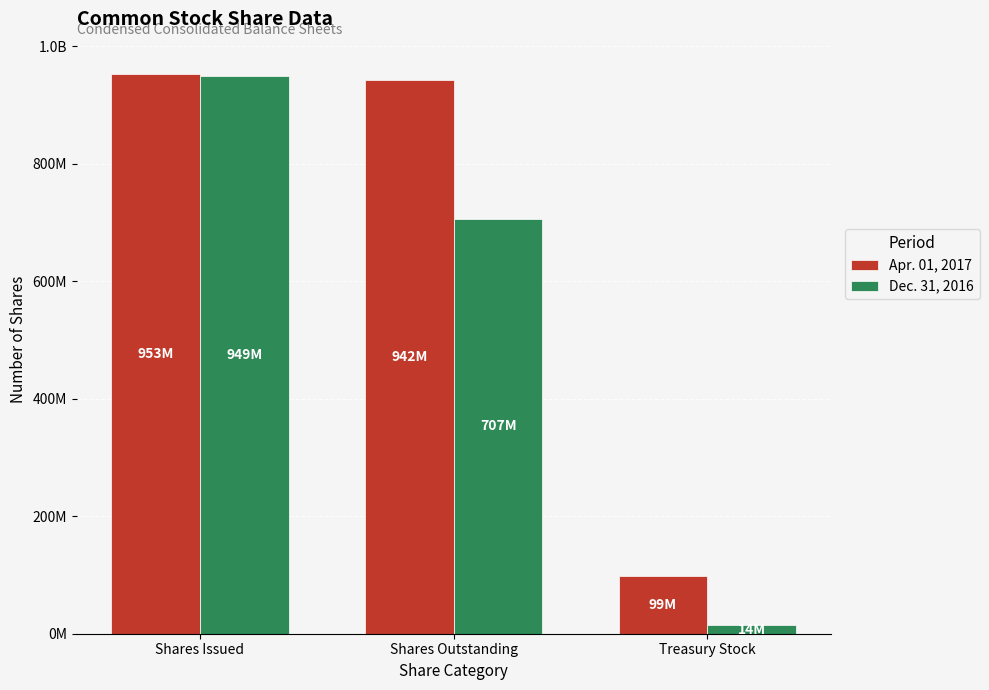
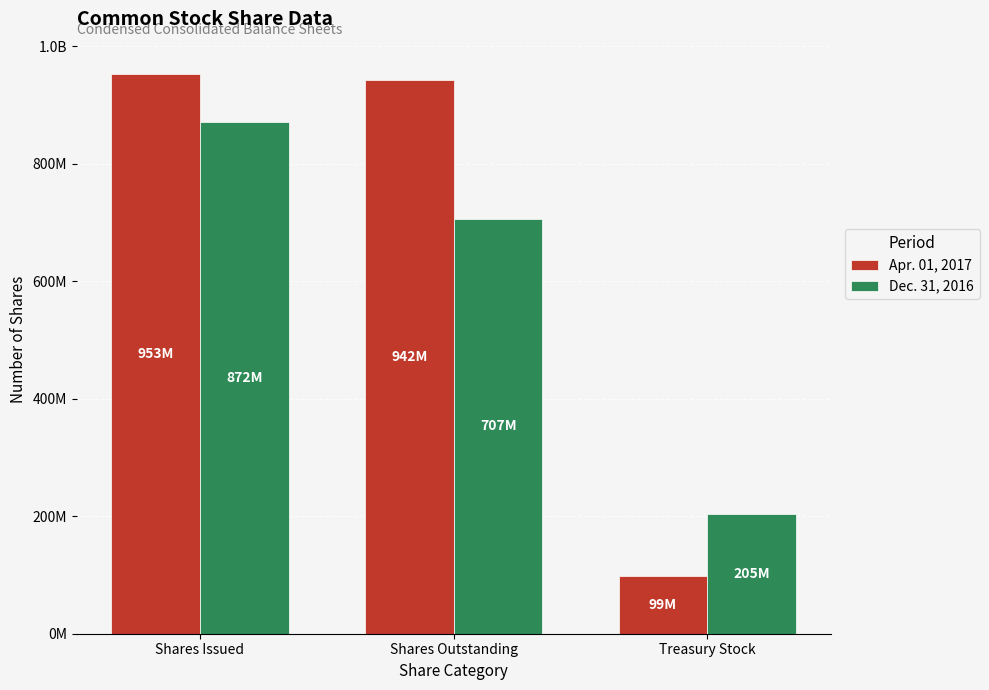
  {
    "Apr. 01, 2017": {
      "Shares Issued": "953M",
      "Shares Outstanding": "942M",
      "Treasury Stock": "99M"
    },
    "Dec. 31, 2016": {
-     "Shares Issued": "949M",
+     "Shares Issued": "872M",
      "Shares Outstanding": "707M",
-     "Treasury Stock": "10000000"
+     "Treasury Stock": "200000000"
    }
  }
